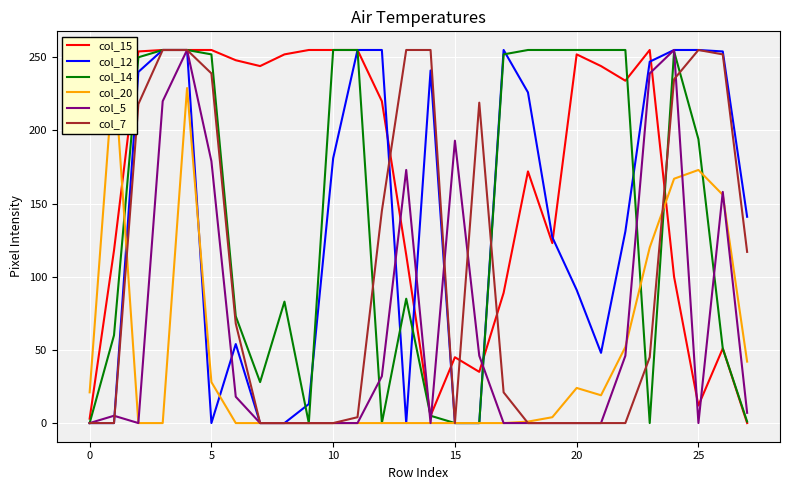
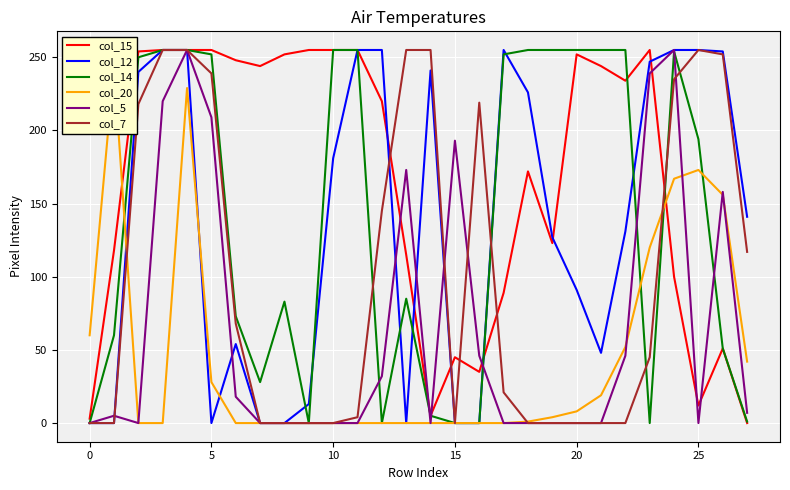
  {
    "col_15": {
      "0": 3,
      "5": 255,
      "15": 45,
      "20": 252,
      "25": 12
    },
    "col_12": {
      "5": 0,
      "10": 181,
      "20": 91
    },
    "col_14": {
      "5": 252,
      "20": 255,
      "25": 194
    },
    "col_20": {
-     "0": 21,
+     "0": 60,
      "5": 28,
-     "20": 24,
+     "20": 8,
      "25": 173
    },
    "col_5": {
-     "5": 179,
+     "5": 209,
      "15": 193,
      "25": 0
    },
    "col_7": {
      "5": 239
    }
  }
